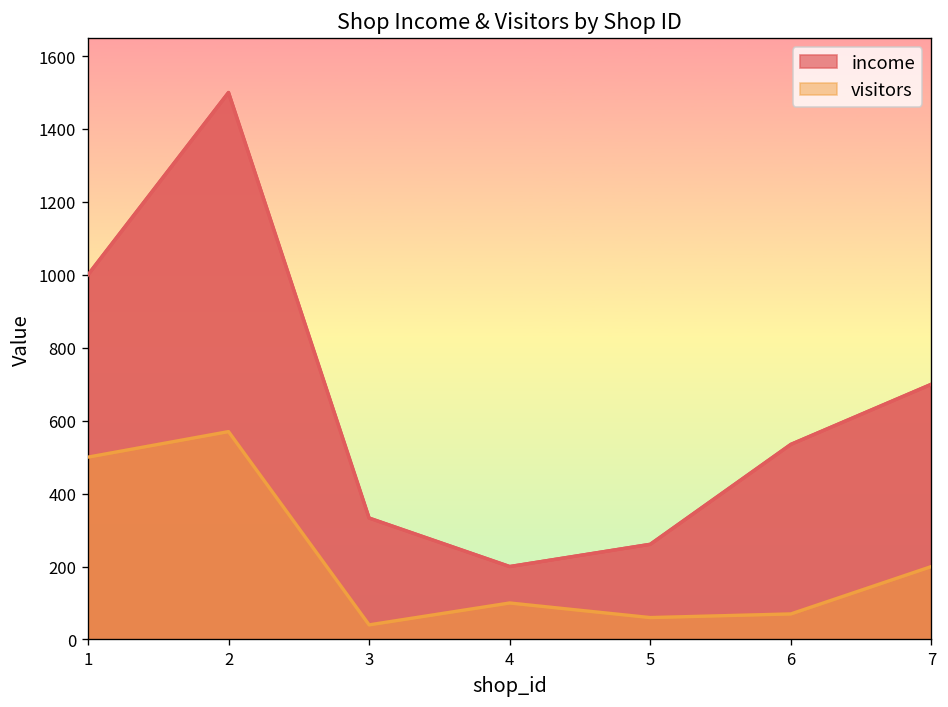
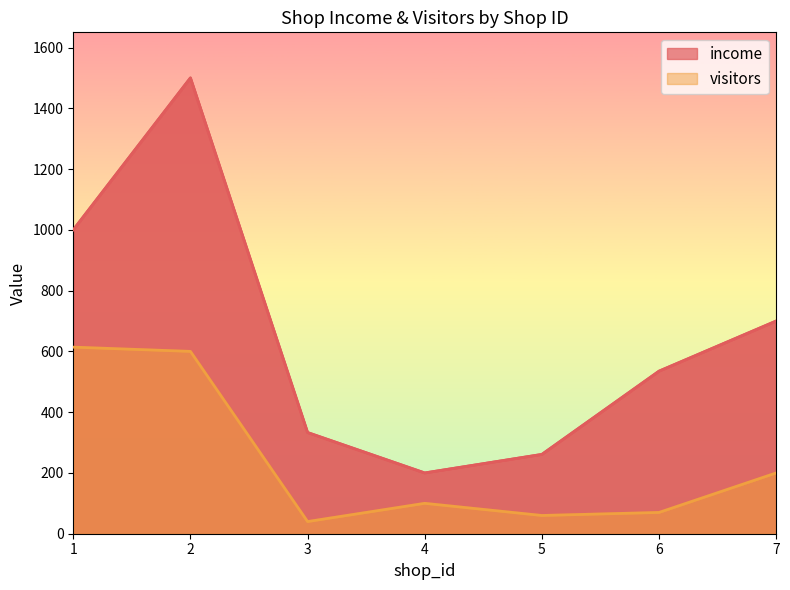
  {
    "income": {
      "1": 1000,
      "2": 1500,
      "3": 330,
      "4": 200,
      "5": 260,
      "6": 540,
      "7": 700
    },
    "visitors": {
-     "1": 500,
-     "2": 570,
+     "1": 610,
+     "2": 600,
      "3": 40,
      "4": 100,
      "5": 60,
      "6": 70,
      "7": 200
    }
  }
